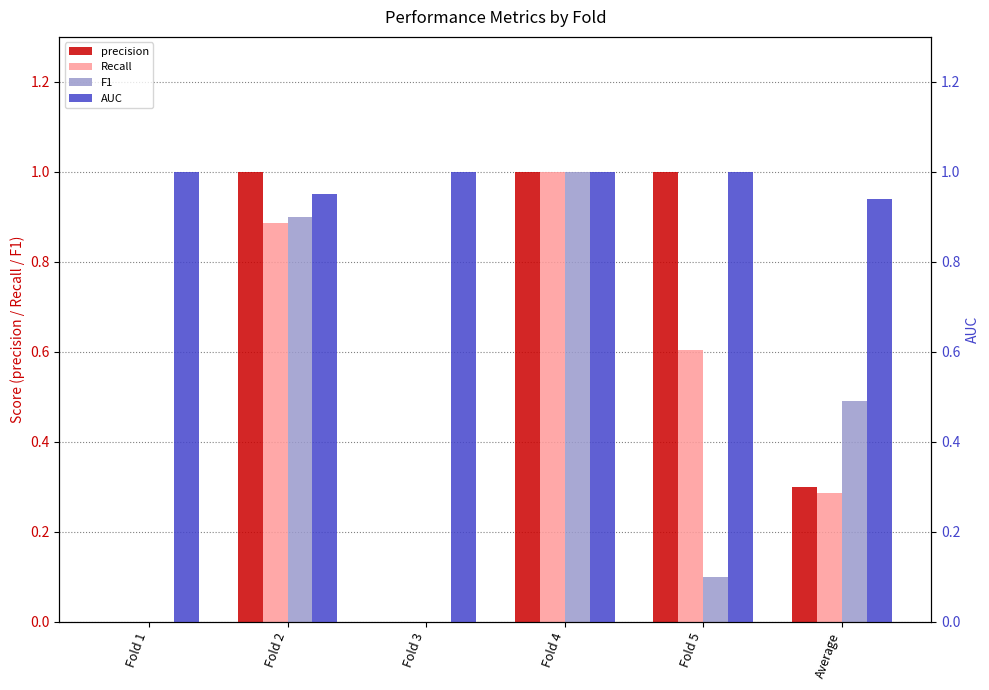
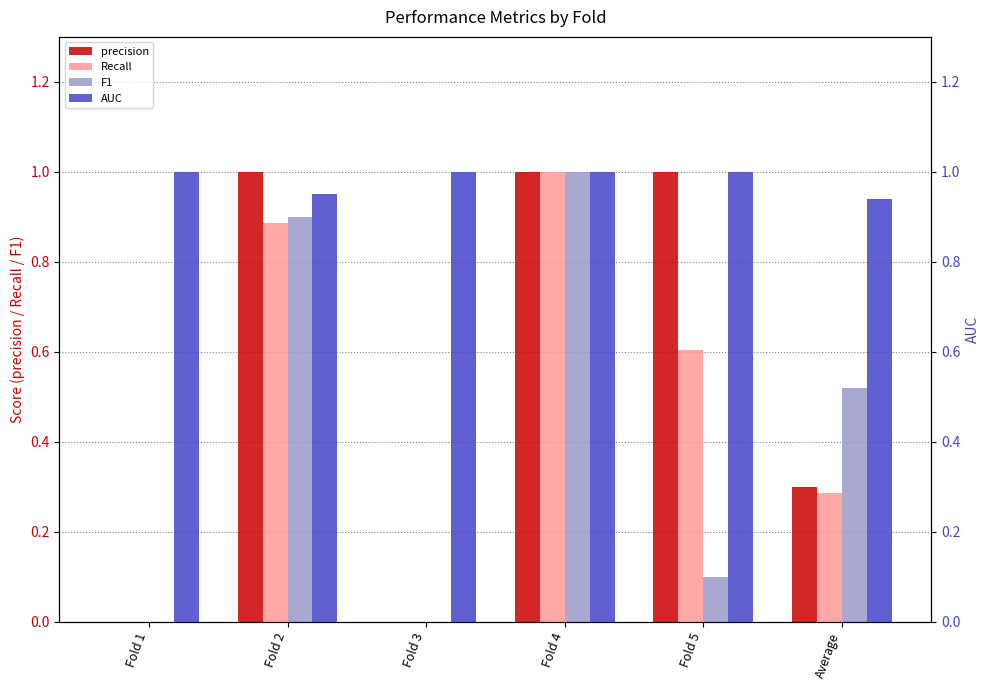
  {
    "precision": {
      "Fold 1": 0.00,
      "Fold 2": 1.00,
      "Fold 3": 0.00,
      "Fold 4": 1.00,
      "Fold 5": 1.00,
      "Average": 0.30
    },
    "Recall": {
      "Fold 1": 0.00,
      "Fold 2": 0.89,
      "Fold 3": 0.00,
      "Fold 4": 1.00,
      "Fold 5": 0.60,
      "Average": 0.29
    },
    "F1": {
      "Fold 1": 0.00,
      "Fold 2": 0.90,
      "Fold 3": 0.00,
      "Fold 4": 1.00,
      "Fold 5": 0.10,
-     "Average": 0.49
+     "Average": 0.52
    },
    "AUC": {
      "Fold 1": 1.00,
      "Fold 2": 0.95,
      "Fold 3": 1.00,
      "Fold 4": 1.00,
      "Fold 5": 1.00,
      "Average": 0.94
    }
  }
